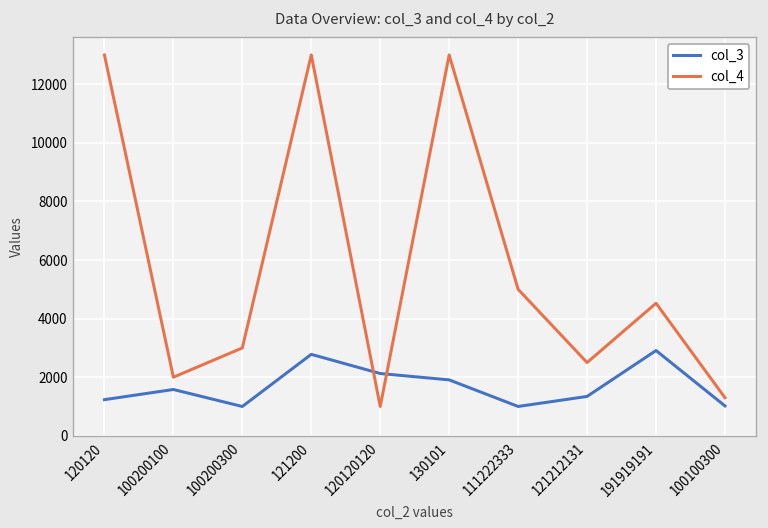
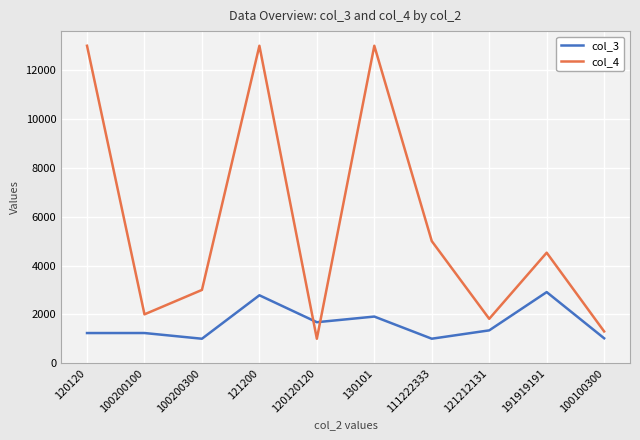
  {
    "col_3": {
      "120120": 1200,
-     "100200100": 1600,
+     "100200100": 1200,
      "100200300": 1000,
      "121200": 2800,
-     "120120120": 2100,
+     "120120120": 1700,
      "130101": 1900,
      "111222333": 1000,
      "121212131": 1300,
      "191919191": 2900,
      "100100300": 1000
    },
    "col_4": {
      "120120": 13000,
      "100200100": 2000,
      "100200300": 3000,
      "121200": 13000,
      "120120120": 1000,
      "130101": 13000,
      "111222333": 5000,
-     "121212131": 2500,
+     "121212131": 1800,
      "191919191": 4500,
      "100100300": 1300
    }
  }
